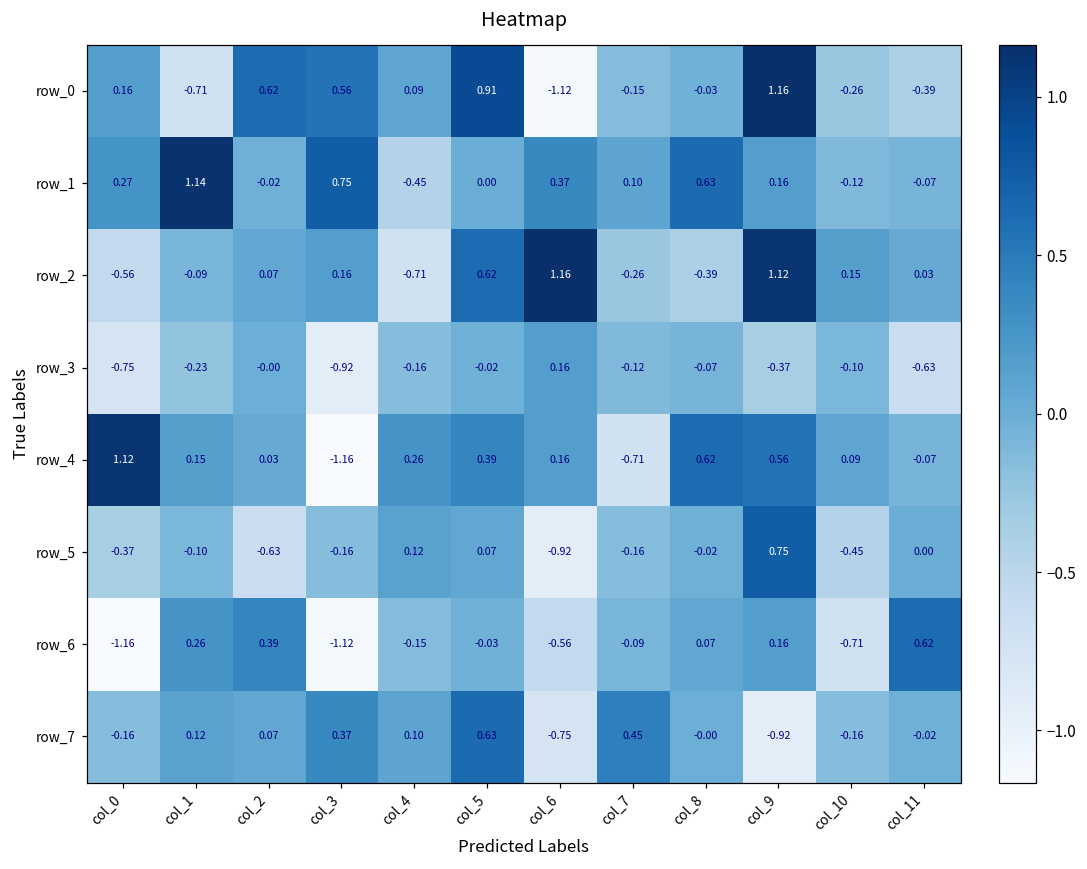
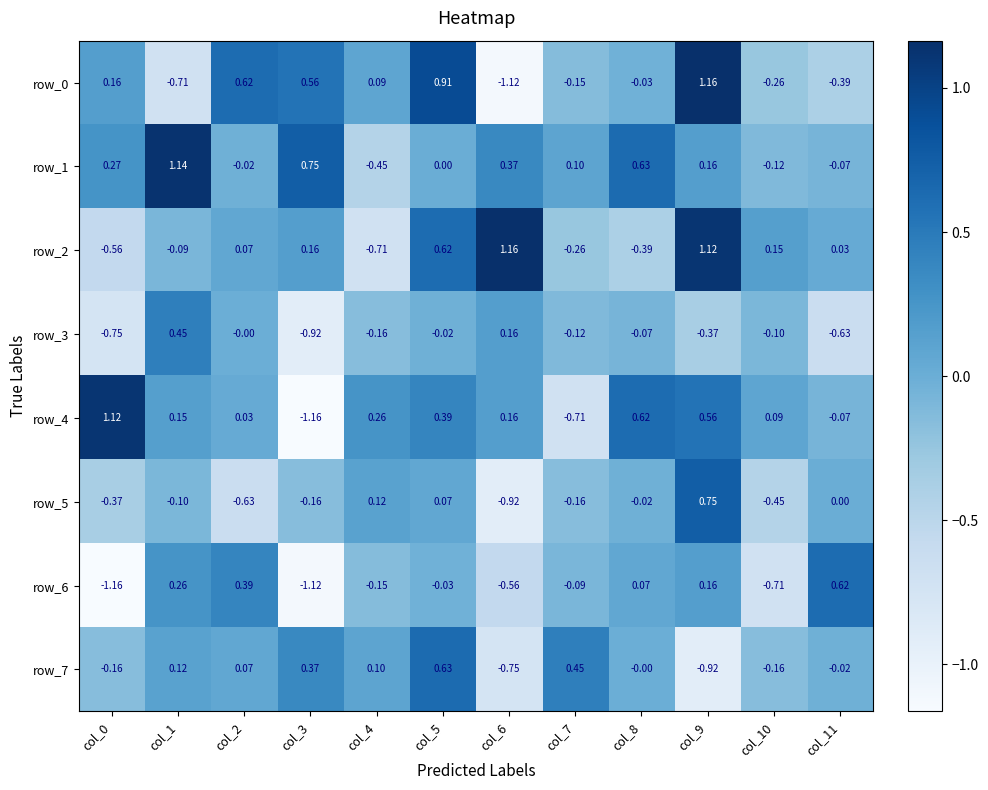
  {
    "row_0": {
      "col_0": 0.16,
      "col_1": -0.71,
      "col_2": 0.62,
      "col_3": 0.56,
      "col_4": 0.09,
      "col_5": 0.91,
      "col_6": -1.12,
      "col_7": -0.15,
      "col_8": -0.03,
      "col_9": 1.16,
      "col_10": -0.26,
      "col_11": -0.39
    },
    "row_1": {
      "col_0": 0.27,
      "col_1": 1.14,
      "col_2": -0.02,
      "col_3": 0.75,
      "col_4": -0.45,
      "col_5": 0.00,
      "col_6": 0.37,
      "col_7": 0.10,
      "col_8": 0.63,
      "col_9": 0.16,
      "col_10": -0.12,
      "col_11": -0.07
    },
    "row_2": {
      "col_0": -0.56,
      "col_1": -0.09,
      "col_2": 0.07,
      "col_3": 0.16,
      "col_4": -0.71,
      "col_5": 0.62,
      "col_6": 1.16,
      "col_7": -0.26,
      "col_8": -0.39,
      "col_9": 1.12,
      "col_10": 0.15,
      "col_11": 0.03
    },
    "row_3": {
      "col_0": -0.75,
-     "col_1": -0.23,
+     "col_1": 0.45,
      "col_2": -0.00,
      "col_3": -0.92,
      "col_4": -0.16,
      "col_5": -0.02,
      "col_6": 0.16,
      "col_7": -0.12,
      "col_8": -0.07,
      "col_9": -0.37,
      "col_10": -0.10,
      "col_11": -0.63
    },
    "row_4": {
      "col_0": 1.12,
      "col_1": 0.15,
      "col_2": 0.03,
      "col_3": -1.16,
      "col_4": 0.26,
      "col_5": 0.39,
      "col_6": 0.16,
      "col_7": -0.71,
      "col_8": 0.62,
      "col_9": 0.56,
      "col_10": 0.09,
      "col_11": -0.07
    },
    "row_5": {
      "col_0": -0.37,
      "col_1": -0.10,
      "col_2": -0.63,
      "col_3": -0.16,
      "col_4": 0.12,
      "col_5": 0.07,
      "col_6": -0.92,
      "col_7": -0.16,
      "col_8": -0.02,
      "col_9": 0.75,
      "col_10": -0.45,
      "col_11": 0.00
    },
    "row_6": {
      "col_0": -1.16,
      "col_1": 0.26,
      "col_2": 0.39,
      "col_3": -1.12,
      "col_4": -0.15,
      "col_5": -0.03,
      "col_6": -0.56,
      "col_7": -0.09,
      "col_8": 0.07,
      "col_9": 0.16,
      "col_10": -0.71,
      "col_11": 0.62
    },
    "row_7": {
      "col_0": -0.16,
      "col_1": 0.12,
      "col_2": 0.07,
      "col_3": 0.37,
      "col_4": 0.10,
      "col_5": 0.63,
      "col_6": -0.75,
      "col_7": 0.45,
      "col_8": -0.00,
      "col_9": -0.92,
      "col_10": -0.16,
      "col_11": -0.02
    }
  }
